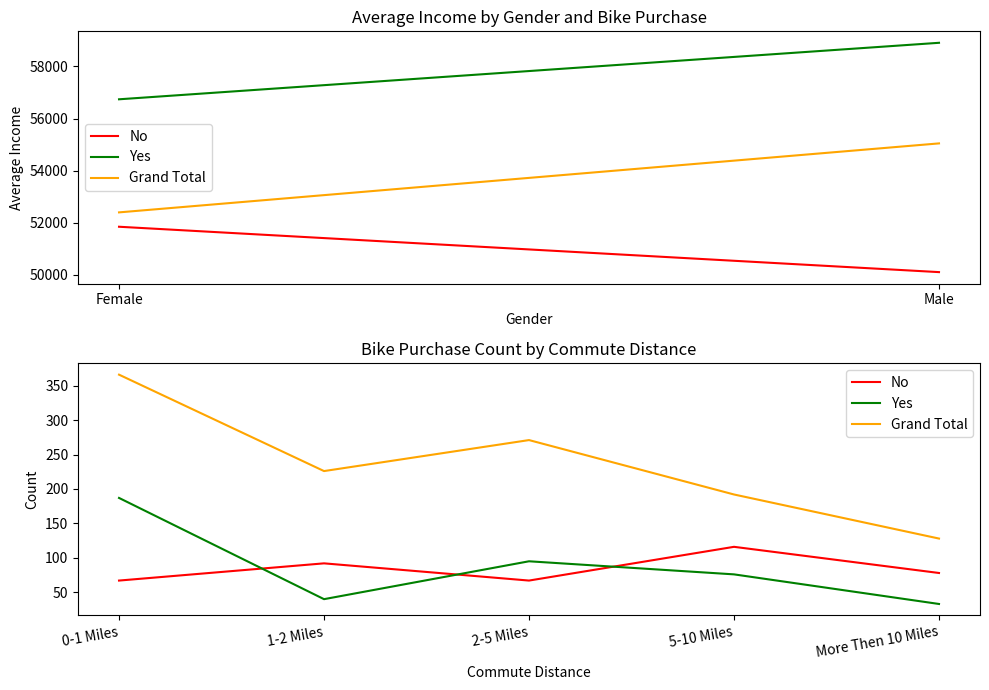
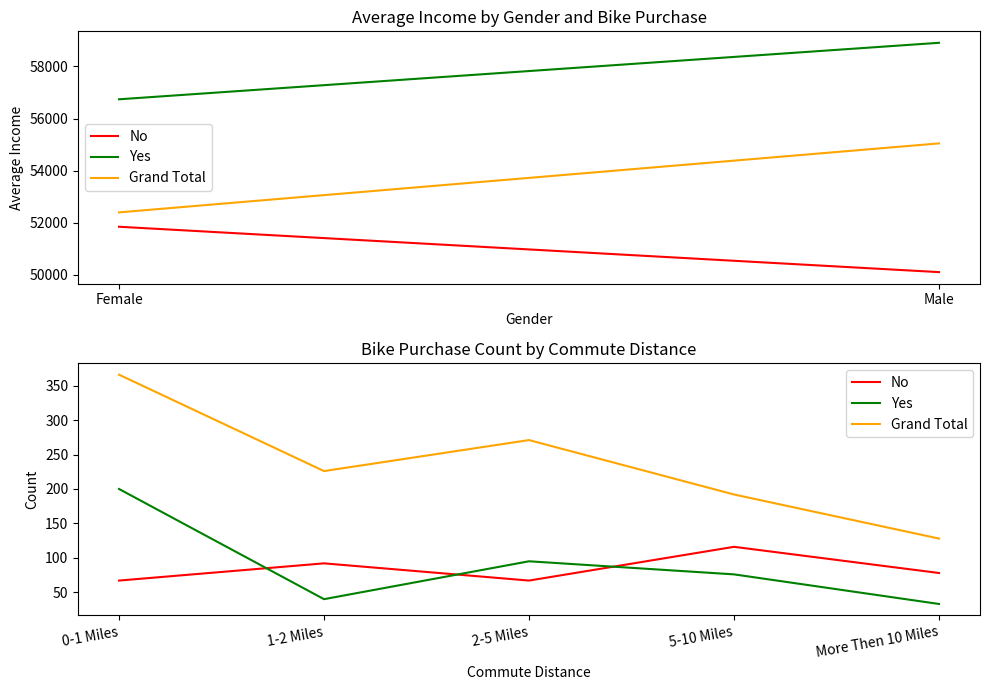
  {
    "Average Income by Gender and Bike Purchase": {
      "No": {
        "Female": 51800,
        "Male": 50100
      },
      "Yes": {
        "Female": 56700,
        "Male": 58900
      },
      "Grand Total": {
        "Female": 52400,
        "Male": 55000
      }
    },
    "Bike Purchase Count by Commute Distance": {
      "No": {
        "0-1 Miles": 70,
        "1-2 Miles": 90,
        "2-5 Miles": 70,
        "5-10 Miles": 120,
        "More Then 10 Miles": 80
      },
      "Yes": {
-       "0-1 Miles": 190,
+       "0-1 Miles": 200,
        "1-2 Miles": 40,
        "2-5 Miles": 100,
        "5-10 Miles": 80,
        "More Then 10 Miles": 30
      },
      "Grand Total": {
        "0-1 Miles": 370,
        "1-2 Miles": 230,
        "2-5 Miles": 270,
        "5-10 Miles": 190,
        "More Then 10 Miles": 130
      }
    }
  }
